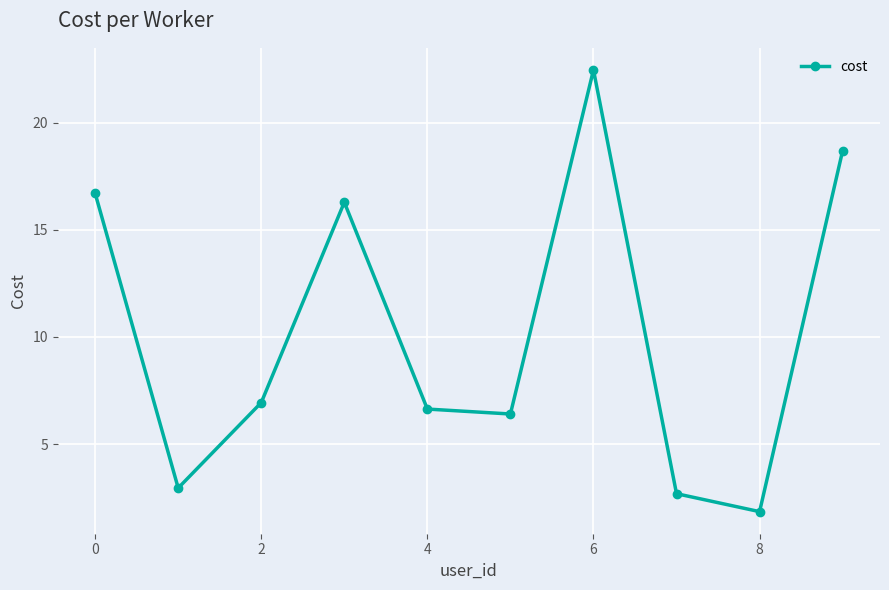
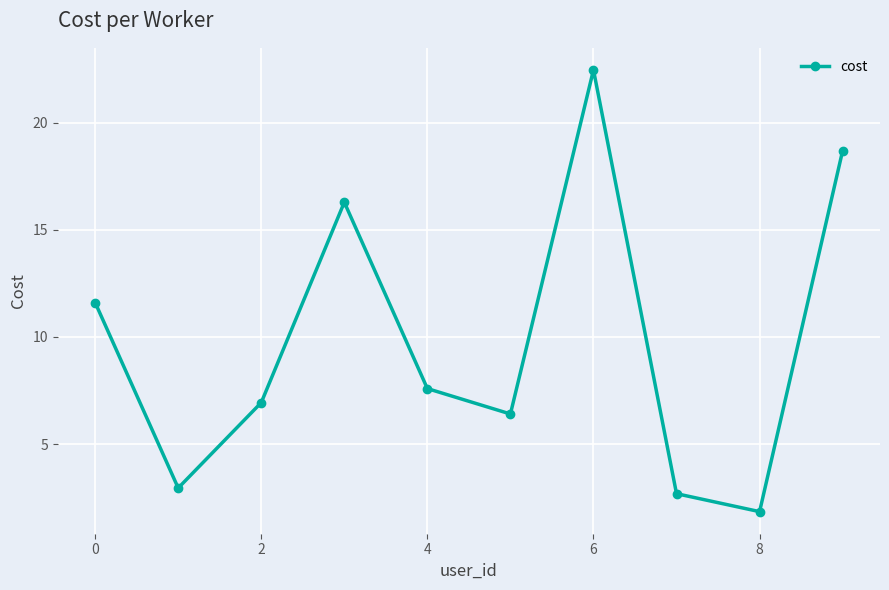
  {
-   "0": 16.7,
+   "0": 11.6,
    "2": 6.9,
-   "4": 6.6,
+   "4": 7.6,
    "6": 22.5,
    "8": 1.8
  }
